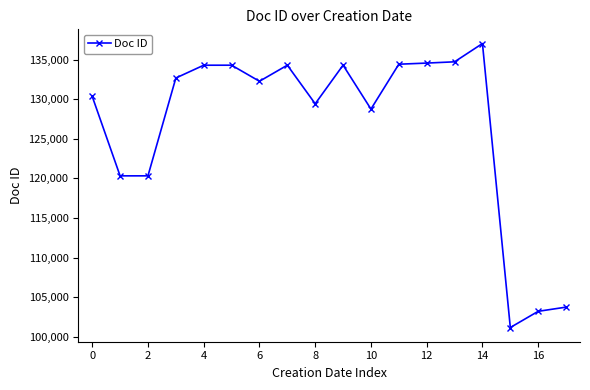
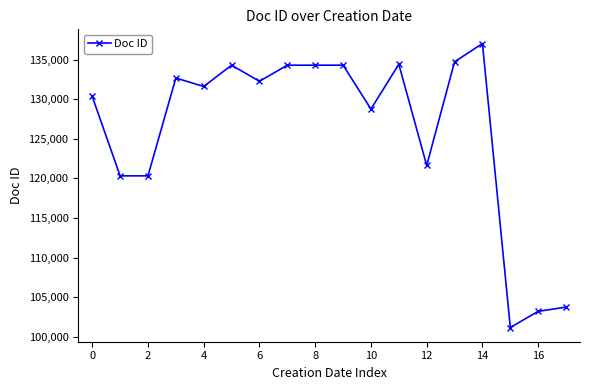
  {
    "0": "130,000",
    "2": "120,000",
-   "4": "134,000",
+   "4": "132,000",
    "6": "132,000",
-   "8": "129,000",
+   "8": "134,000",
    "10": "129,000",
-   "12": "135,000",
+   "12": "122,000",
    "14": "137,000",
    "16": "103,000"
  }
